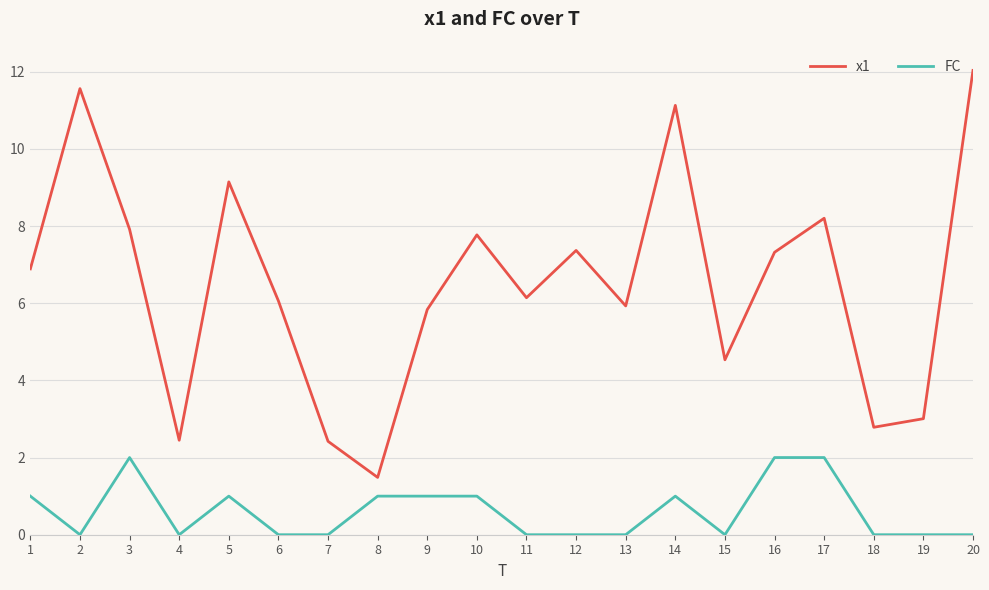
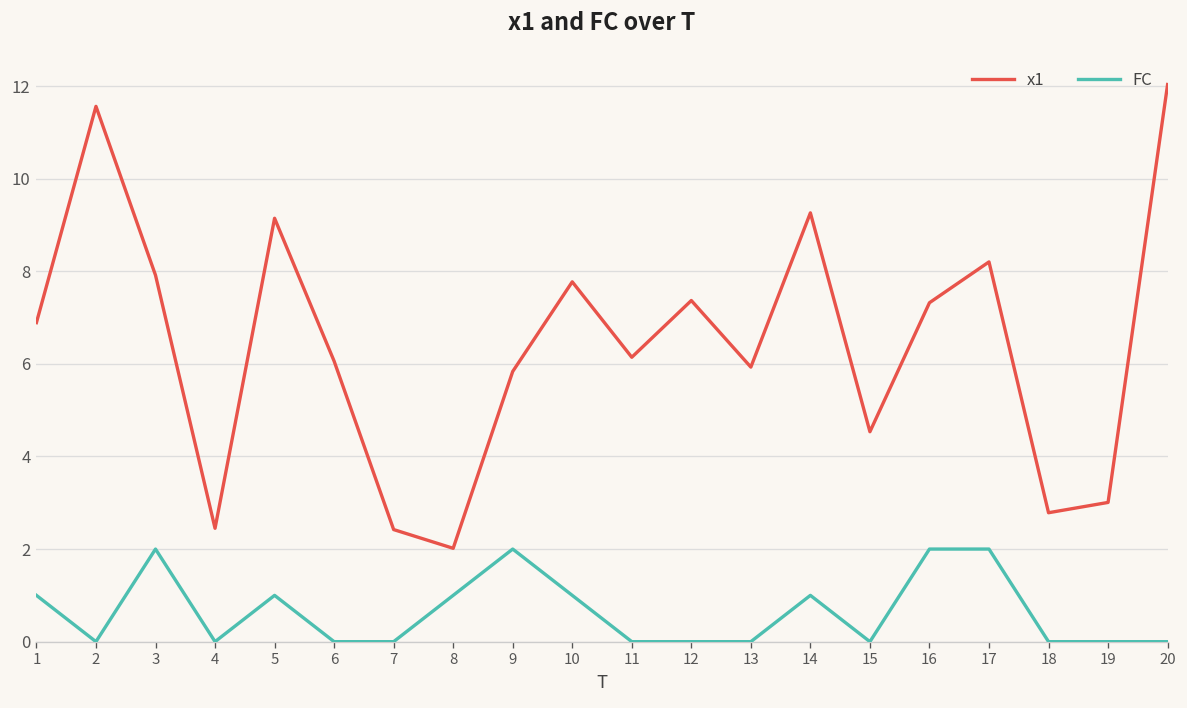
  {
    "x1": {
      "1": 6.9,
      "2": 11.6,
      "3": 7.9,
      "4": 2.4,
      "5": 9.1,
      "6": 6.1,
      "7": 2.4,
-     "8": 1.5,
+     "8": 2.0,
      "9": 5.8,
      "10": 7.8,
      "11": 6.1,
      "12": 7.4,
      "13": 5.9,
-     "14": 11.1,
+     "14": 9.3,
      "15": 4.5,
      "16": 7.3,
      "17": 8.2,
      "18": 2.8,
      "19": 3.0,
      "20": 12.0
    },
    "FC": {
      "1": 1,
      "2": 0,
      "3": 2,
      "4": 0,
      "5": 1,
      "6": 0,
      "7": 0,
      "8": 1,
-     "9": 1,
+     "9": 2,
      "10": 1,
      "11": 0,
      "12": 0,
      "13": 0,
      "14": 1,
      "15": 0,
      "16": 2,
      "17": 2,
      "18": 0,
      "19": 0,
      "20": 0
    }
  }
